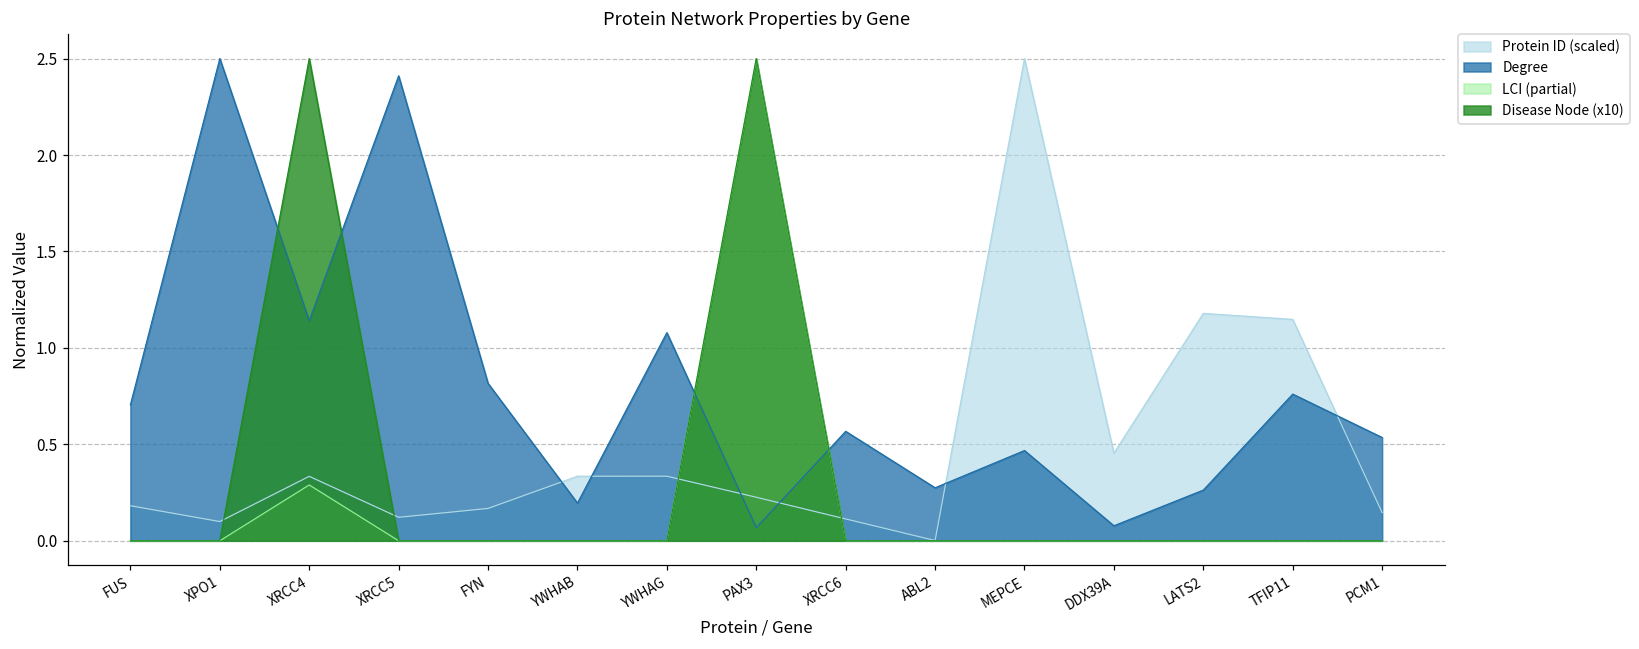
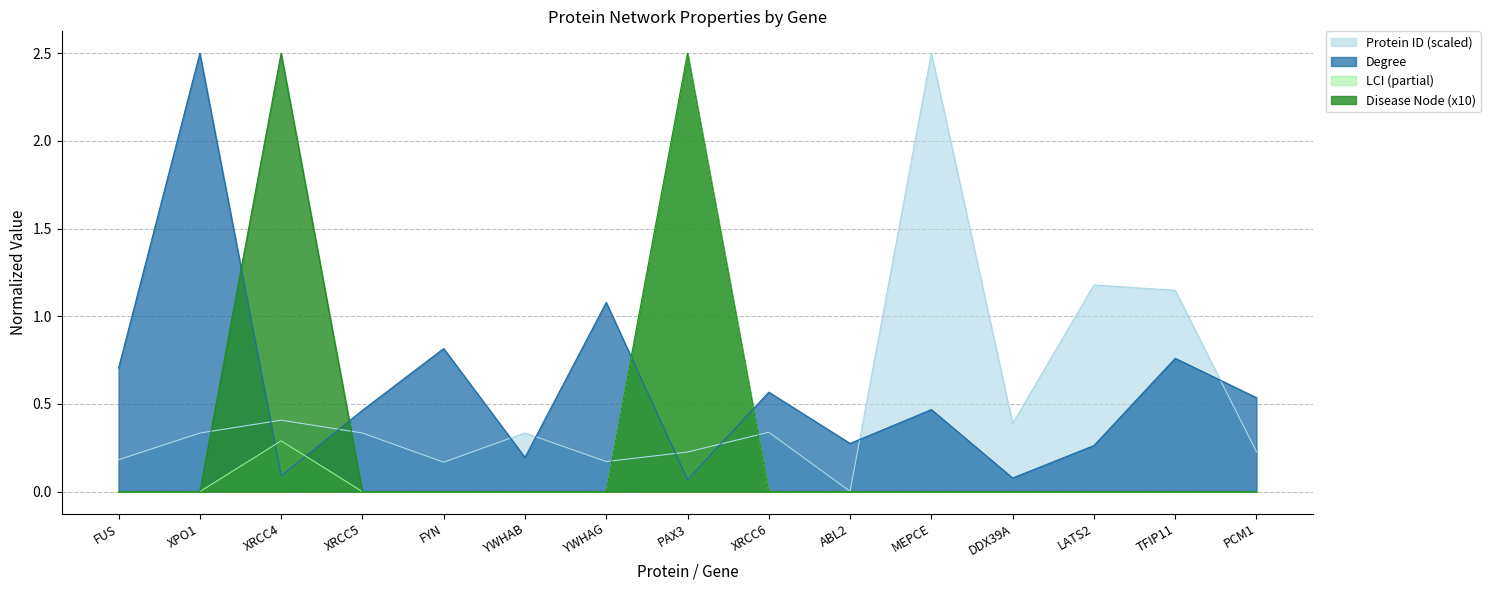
  {
    "Protein ID (scaled)": {
      "FUS": 0.18,
-     "XPO1": 0.10,
-     "XRCC4": 0.33,
-     "XRCC5": 0.12,
+     "XPO1": 0.33,
+     "XRCC4": 0.41,
+     "XRCC5": 0.33,
      "FYN": 0.17,
      "YWHAB": 0.33,
-     "YWHAG": 0.33,
+     "YWHAG": 0.17,
      "PAX3": 0.23,
-     "XRCC6": 0.11,
+     "XRCC6": 0.34,
      "MEPCE": 2.50,
-     "DDX39A": 0.45,
+     "DDX39A": 0.39,
      "LATS2": 1.18,
      "TFIP11": 1.15,
-     "PCM1": 0.15
+     "PCM1": 0.23
    },
    "Degree": {
      "FUS": 0.70,
      "XPO1": 2.50,
-     "XRCC4": 1.14,
-     "XRCC5": 2.41,
+     "XRCC4": 0.09,
+     "XRCC5": 0.46,
      "FYN": 0.82,
      "YWHAB": 0.20,
      "YWHAG": 1.08,
      "PAX3": 0.07,
      "XRCC6": 0.57,
      "ABL2": 0.27,
      "MEPCE": 0.47,
      "DDX39A": 0.08,
      "LATS2": 0.26,
      "TFIP11": 0.76,
      "PCM1": 0.54
    },
    "LCI (partial)": {
      "XRCC4": 0.29
    },
    "Disease Node (x10)": {
      "XRCC4": 2.50
    }
  }
